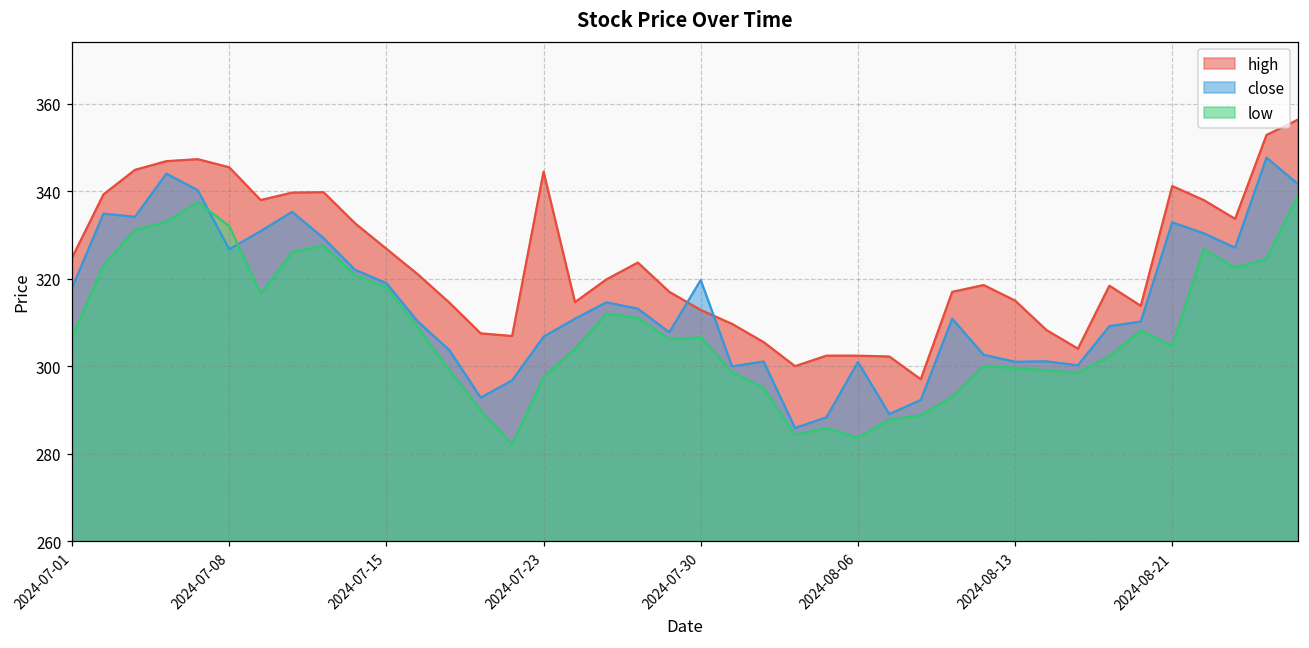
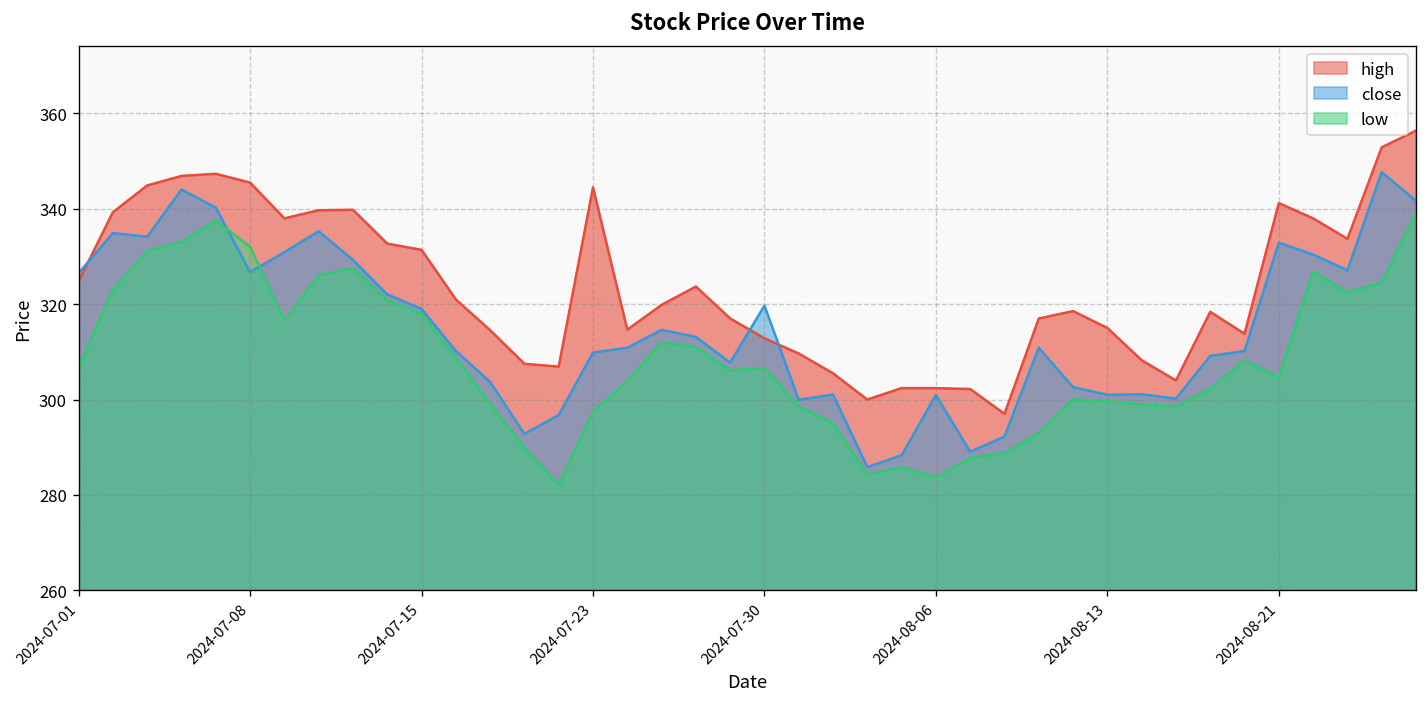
  {
    "high": {
      "2024-07-01": 325,
      "2024-07-08": 346,
-     "2024-07-15": 327,
+     "2024-07-15": 331,
      "2024-07-23": 345,
      "2024-07-30": 313,
      "2024-08-06": 302,
      "2024-08-13": 315,
      "2024-08-21": 341
    },
    "close": {
-     "2024-07-01": 318,
+     "2024-07-01": 327,
      "2024-07-08": 327,
      "2024-07-15": 319,
-     "2024-07-23": 307,
+     "2024-07-23": 310,
      "2024-07-30": 320,
      "2024-08-06": 301,
      "2024-08-13": 301,
      "2024-08-21": 333
    },
    "low": {
      "2024-07-01": 307,
      "2024-07-08": 332,
      "2024-07-15": 318,
      "2024-07-23": 298,
      "2024-07-30": 307,
      "2024-08-06": 284,
      "2024-08-13": 300,
      "2024-08-21": 305
    }
  }
